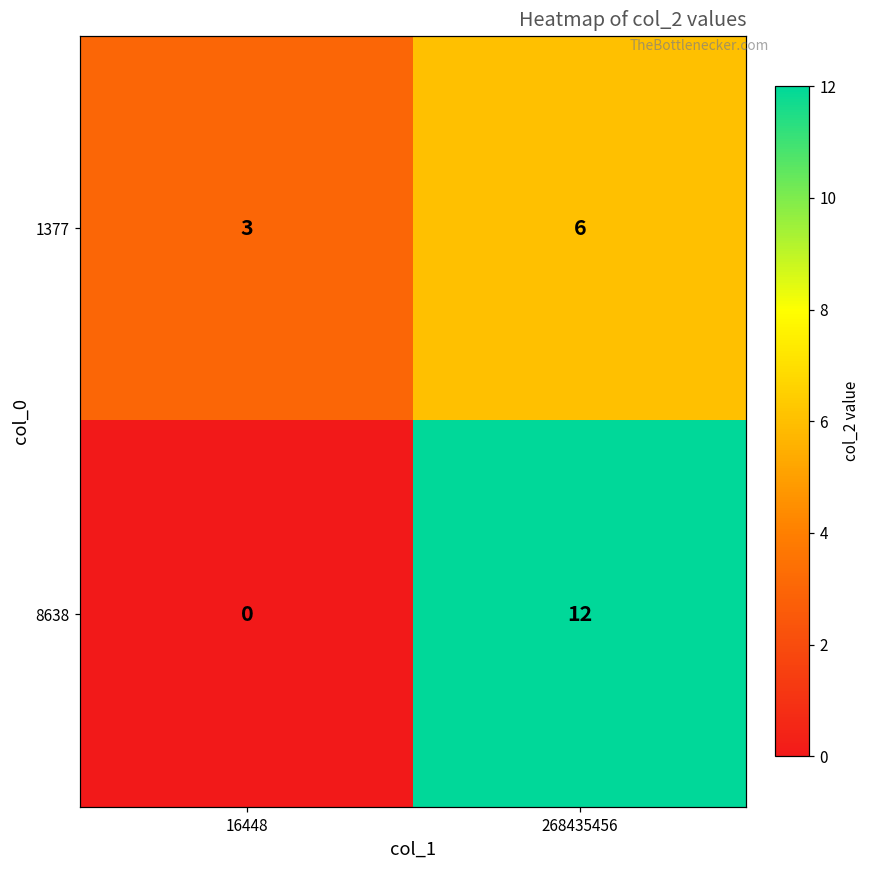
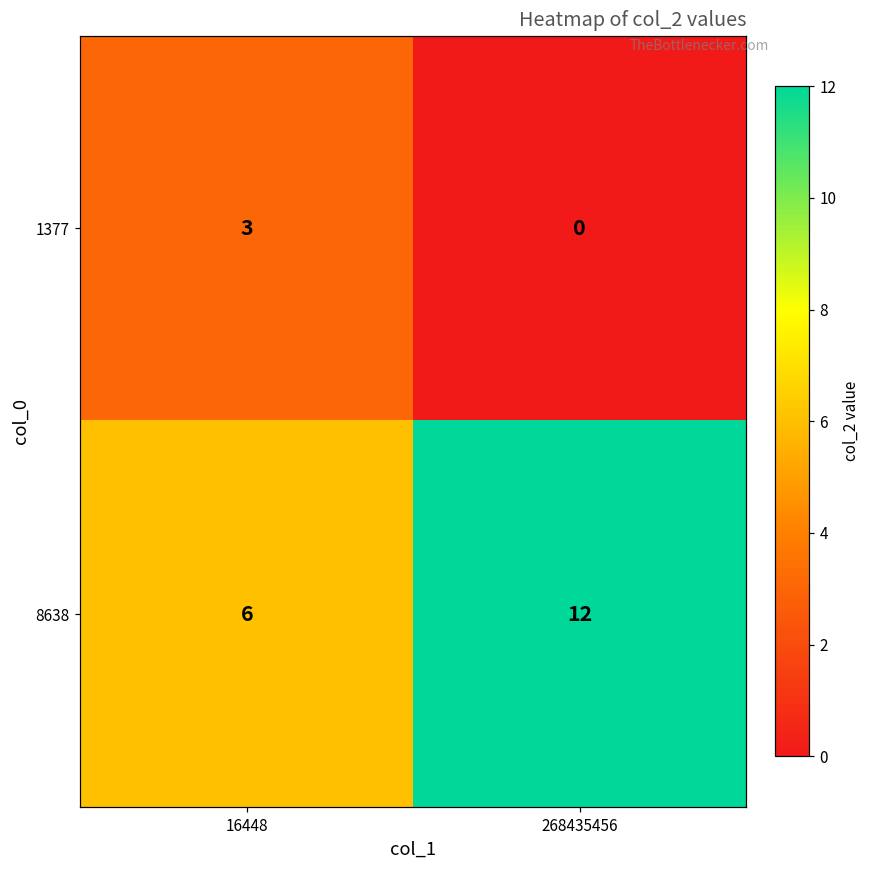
  {
    "1377": {
      "16448": 3,
-     "268435456": 6
+     "268435456": 0
    },
    "8638": {
-     "16448": 0,
+     "16448": 6,
      "268435456": 12
    }
  }
